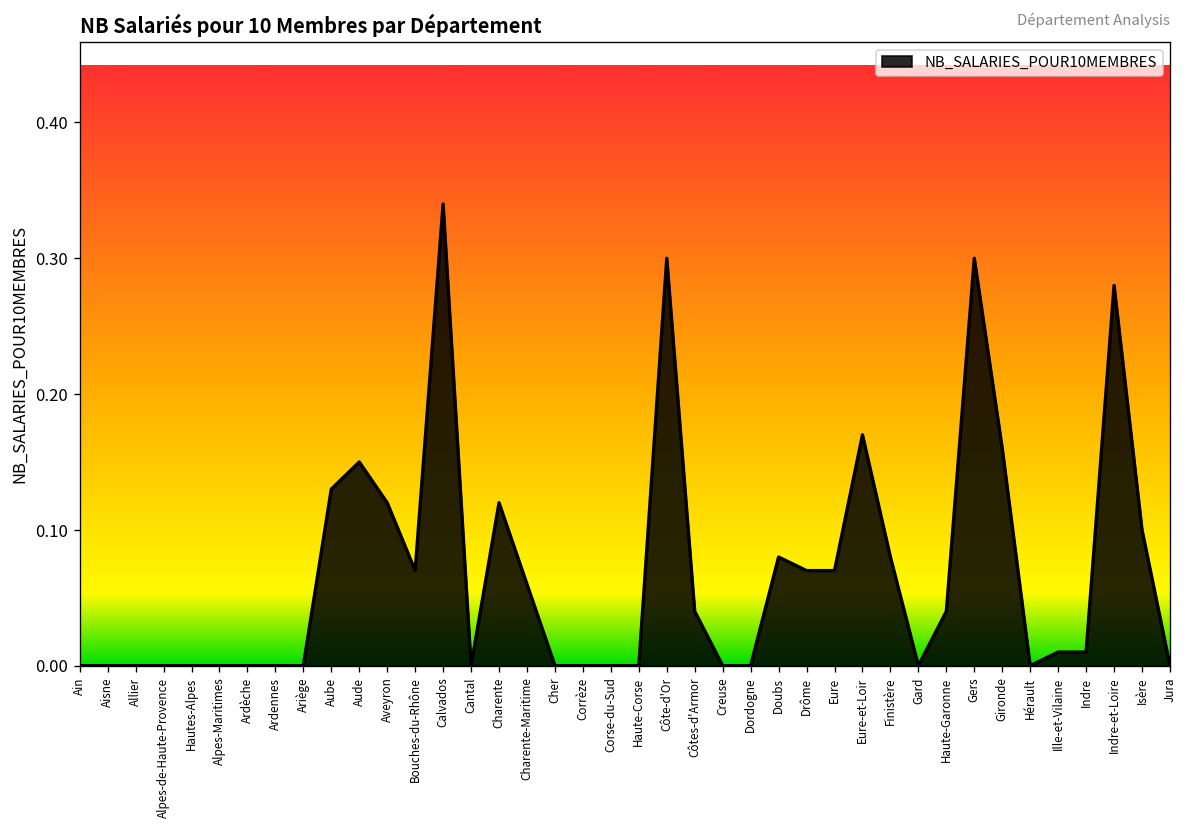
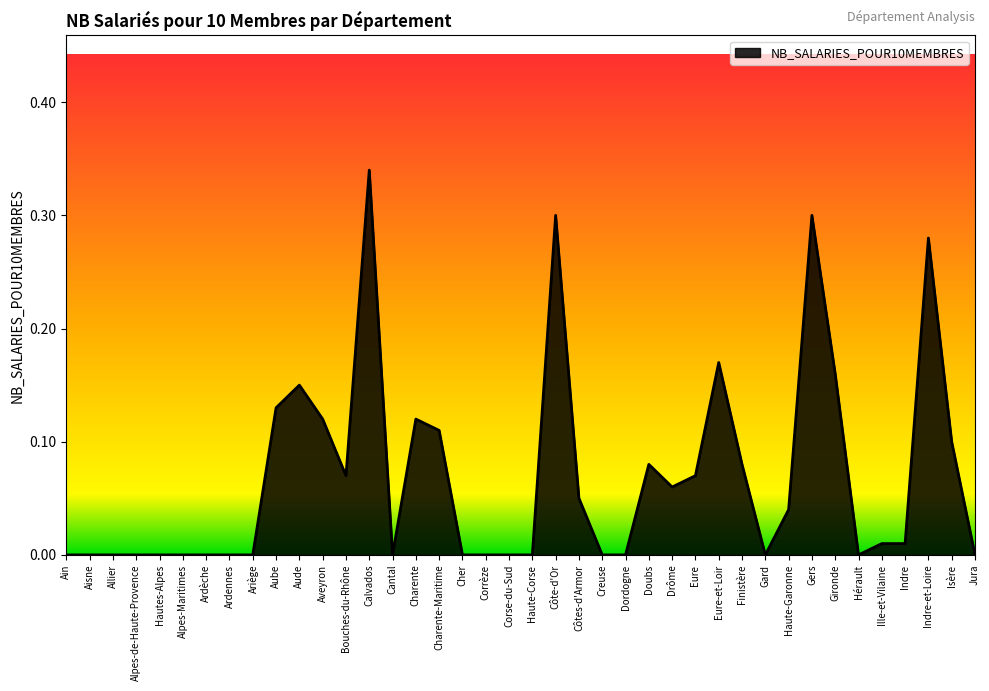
  {
    "Ain": 0.00,
    "Aisne": 0.00,
    "Allier": 0.00,
    "Alpes-de-Haute-Provence": 0.00,
    "Hautes-Alpes": 0.00,
    "Alpes-Maritimes": 0.00,
    "Ardèche": 0.00,
    "Ardennes": 0.00,
    "Ariège": 0.00,
    "Aube": 0.13,
    "Aude": 0.15,
    "Aveyron": 0.12,
    "Bouches-du-Rhône": 0.07,
    "Calvados": 0.34,
    "Cantal": 0.00,
    "Charente": 0.12,
-   "Charente-Maritime": 0.06,
+   "Charente-Maritime": 0.11,
    "Cher": 0.00,
    "Corrèze": 0.00,
    "Corse-du-Sud": 0.00,
    "Haute-Corse": 0.00,
    "Côte-d'Or": 0.30,
-   "Côtes-d'Armor": 0.04,
+   "Côtes-d'Armor": 0.05,
    "Creuse": 0.00,
    "Dordogne": 0.00,
    "Doubs": 0.08,
-   "Drôme": 0.07,
+   "Drôme": 0.06,
    "Eure": 0.07,
    "Eure-et-Loir": 0.17,
    "Finistère": 0.08,
    "Gard": 0.00,
    "Haute-Garonne": 0.04,
    "Gers": 0.30,
    "Gironde": 0.16,
    "Hérault": 0.00,
    "Ille-et-Vilaine": 0.01,
    "Indre": 0.01,
    "Indre-et-Loire": 0.28,
    "Isère": 0.10,
    "Jura": 0.00
  }
